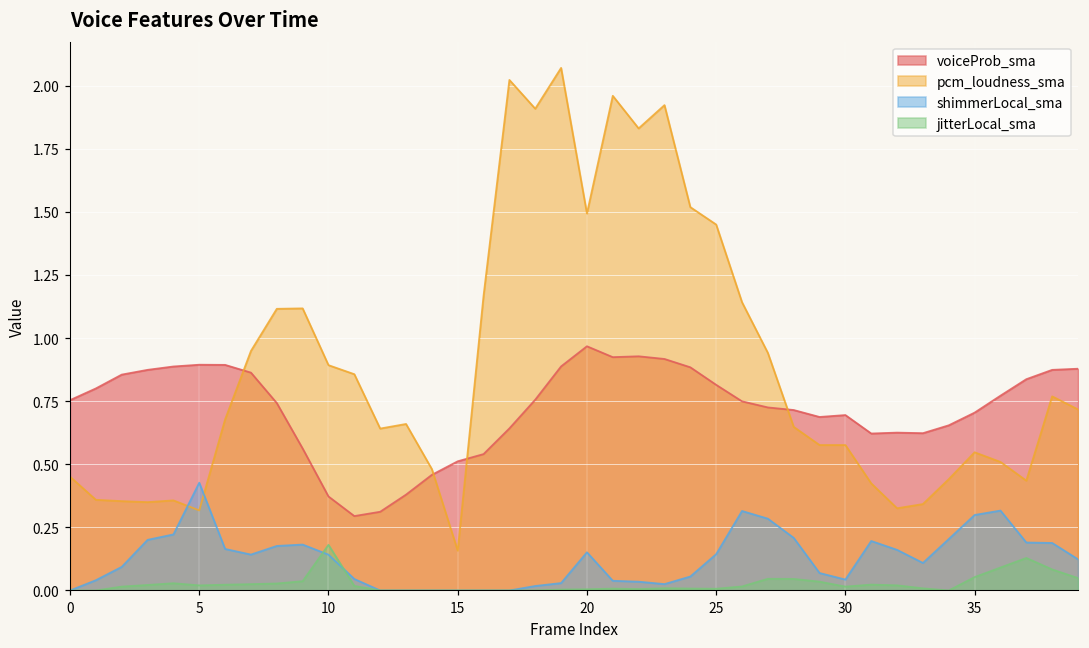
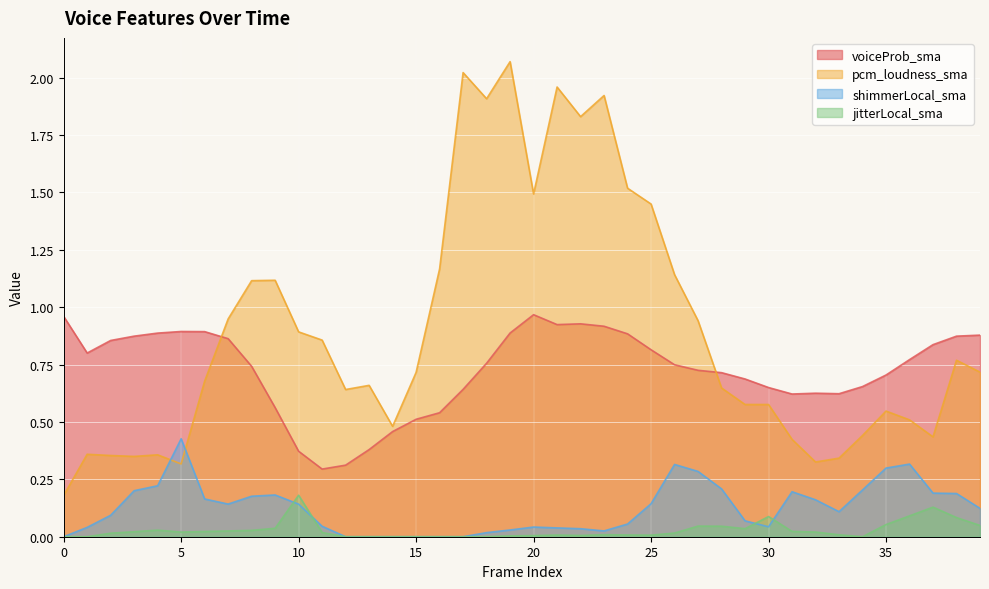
  {
    "voiceProb_sma": {
-     "0": 0.75,
+     "0": 0.96,
      "5": 0.89,
      "10": 0.37,
      "15": 0.51,
      "20": 0.97,
      "25": 0.81,
-     "30": 0.69,
+     "30": 0.65,
      "35": 0.70
    },
    "pcm_loudness_sma": {
-     "0": 0.45,
+     "0": 0.18,
      "5": 0.32,
      "10": 0.89,
-     "15": 0.16,
+     "15": 0.72,
      "20": 1.49,
      "25": 1.45,
      "30": 0.58,
      "35": 0.55
    },
    "shimmerLocal_sma": {
      "5": 0.43,
      "10": 0.14,
-     "20": 0.15,
+     "20": 0.04,
      "25": 0.14,
      "30": 0.04,
      "35": 0.30
    },
    "jitterLocal_sma": {
      "5": 0.02,
      "10": 0.18,
      "20": 0.00,
      "25": 0.01,
-     "30": 0.02,
+     "30": 0.09,
      "35": 0.05
    }
  }
